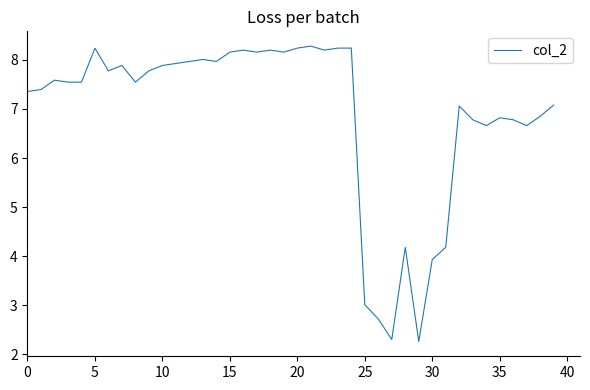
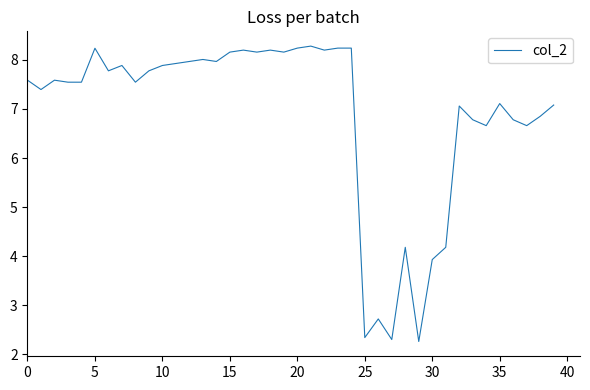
  {
-   "0": 7.4,
+   "0": 7.6,
    "5": 8.2,
    "10": 7.9,
    "15": 8.2,
    "20": 8.2,
-   "25": 3.0,
+   "25": 2.3,
    "30": 3.9,
-   "35": 6.8
+   "35": 7.1
  }
